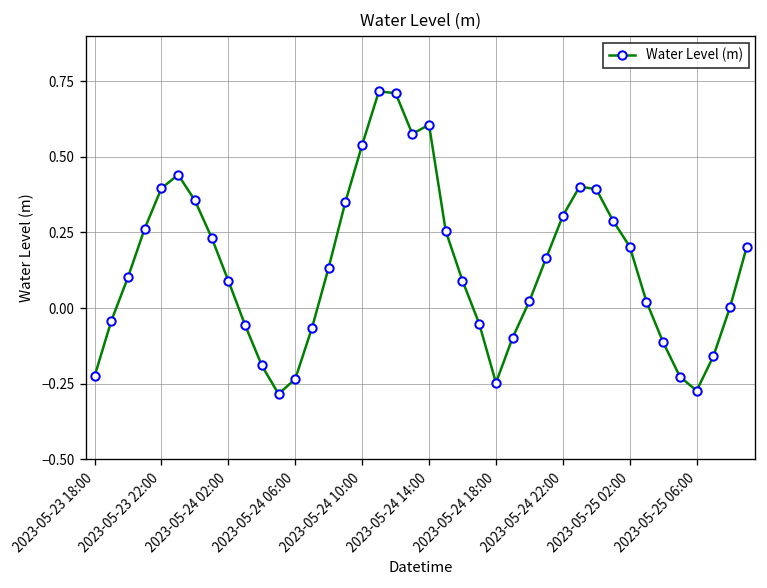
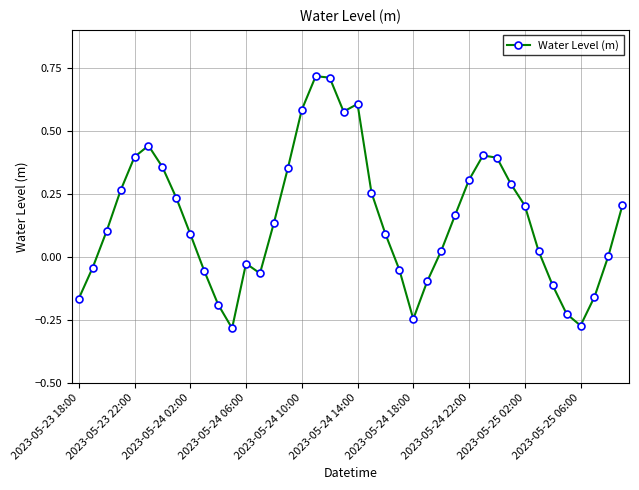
  {
-   "2023-05-23 18:00": -0.23,
+   "2023-05-23 18:00": -0.17,
    "2023-05-23 22:00": 0.40,
    "2023-05-24 02:00": 0.09,
-   "2023-05-24 06:00": -0.23,
-   "2023-05-24 10:00": 0.54,
+   "2023-05-24 06:00": -0.03,
+   "2023-05-24 10:00": 0.58,
    "2023-05-24 14:00": 0.61,
    "2023-05-24 18:00": -0.25,
    "2023-05-24 22:00": 0.30,
    "2023-05-25 02:00": 0.20,
    "2023-05-25 06:00": -0.27
  }
